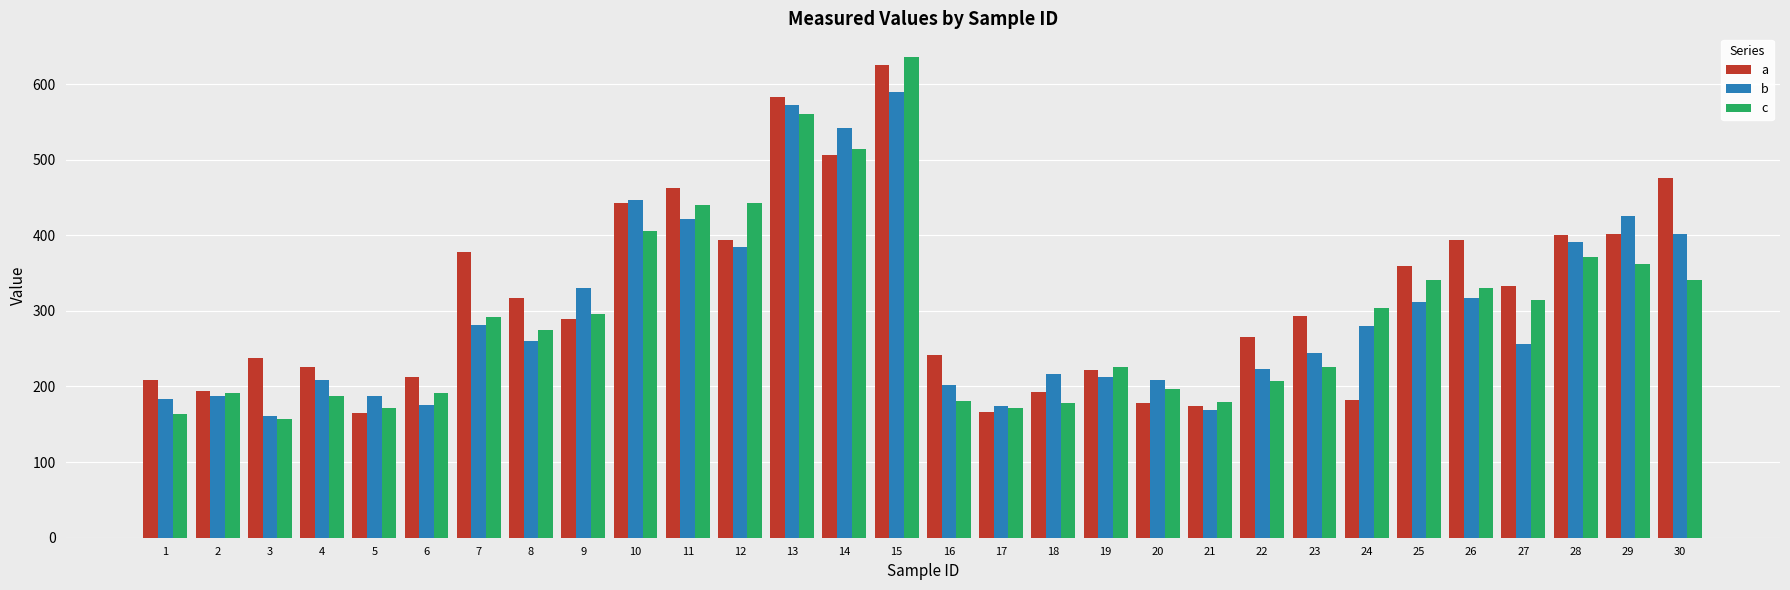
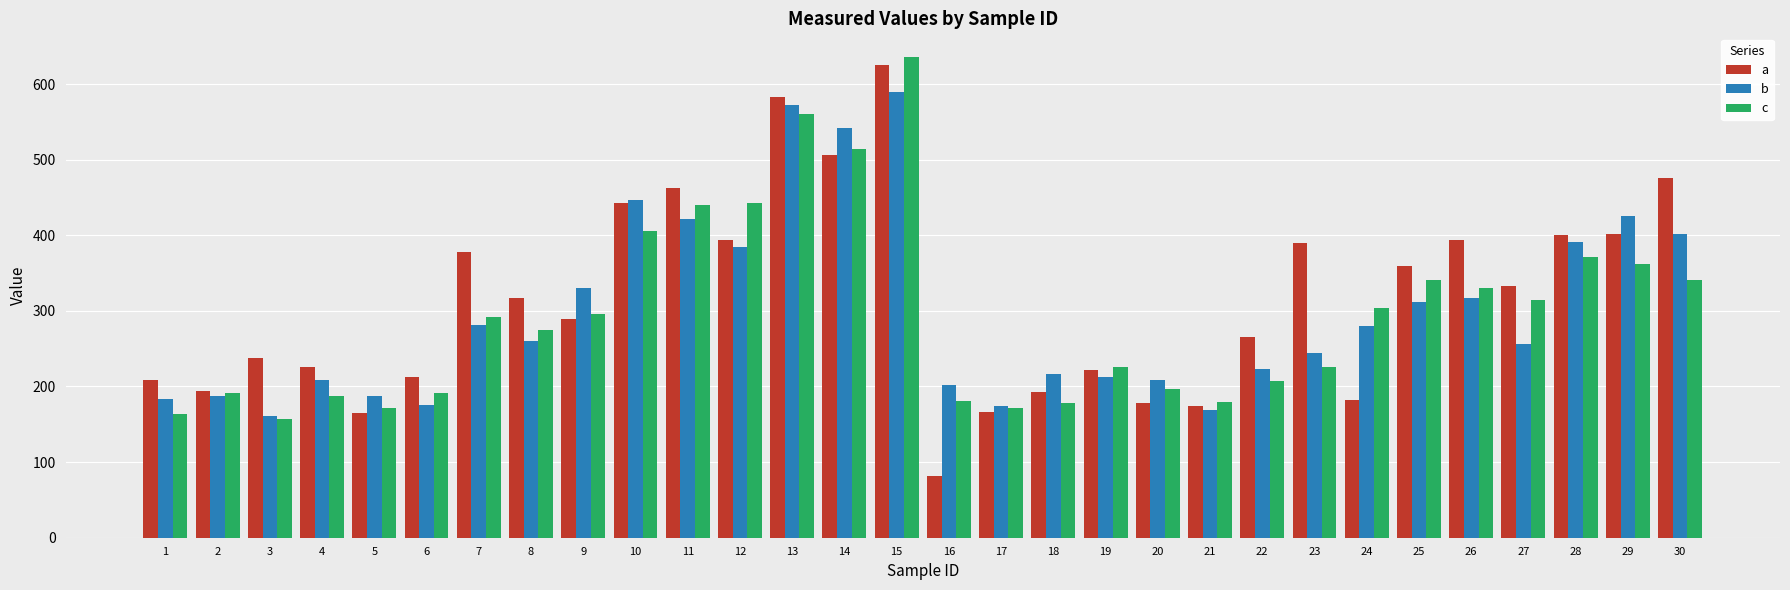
  {
    "a": {
      "1": 210,
      "2": 190,
      "3": 240,
      "4": 230,
      "5": 170,
      "6": 210,
      "7": 380,
      "8": 320,
      "9": 290,
      "10": 440,
      "11": 460,
      "12": 390,
      "13": 580,
      "14": 510,
      "15": 620,
-     "16": 240,
+     "16": 80,
      "17": 170,
      "18": 190,
      "19": 220,
      "20": 180,
      "21": 170,
      "22": 270,
-     "23": 290,
+     "23": 390,
      "24": 180,
      "25": 360,
      "26": 390,
      "27": 330,
      "28": 400,
      "29": 400,
      "30": 480
    },
    "b": {
      "1": 180,
      "2": 190,
      "3": 160,
      "4": 210,
      "5": 190,
      "6": 180,
      "7": 280,
      "8": 260,
      "9": 330,
      "10": 450,
      "11": 420,
      "12": 380,
      "13": 570,
      "14": 540,
      "15": 590,
      "16": 200,
      "17": 170,
      "18": 220,
      "19": 210,
      "20": 210,
      "21": 170,
      "22": 220,
      "23": 240,
      "24": 280,
      "25": 310,
      "26": 320,
      "27": 260,
      "28": 390,
      "29": 430,
      "30": 400
    },
    "c": {
      "1": 160,
      "2": 190,
      "3": 160,
      "4": 190,
      "5": 170,
      "6": 190,
      "7": 290,
      "8": 280,
      "9": 300,
      "10": 410,
      "11": 440,
      "12": 440,
      "13": 560,
      "14": 510,
      "15": 640,
      "16": 180,
      "17": 170,
      "18": 180,
      "19": 230,
      "20": 200,
      "21": 180,
      "22": 210,
      "23": 230,
      "24": 300,
      "25": 340,
      "26": 330,
      "27": 310,
      "28": 370,
      "29": 360,
      "30": 340
    }
  }
